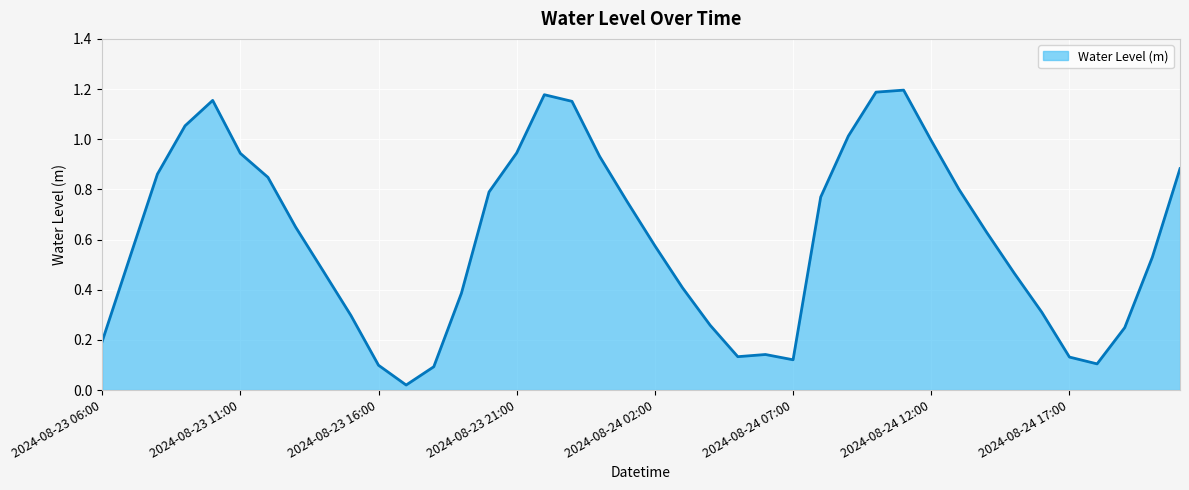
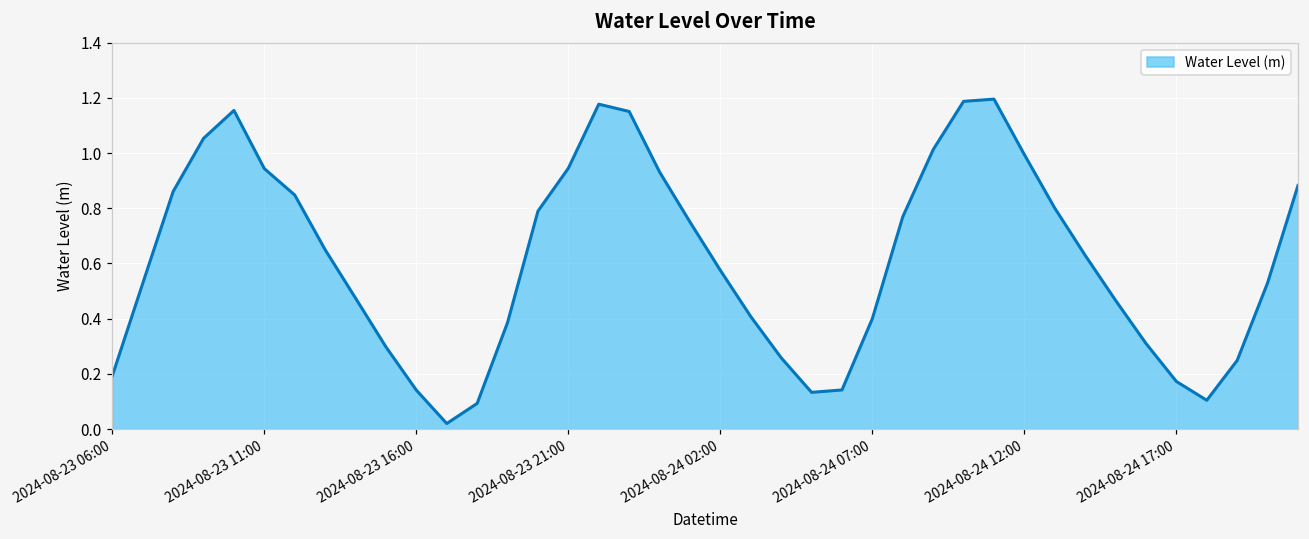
  {
    "2024-08-23 06:00": 0.19,
    "2024-08-23 11:00": 0.94,
-   "2024-08-23 16:00": 0.10,
+   "2024-08-23 16:00": 0.14,
    "2024-08-23 21:00": 0.95,
    "2024-08-24 02:00": 0.58,
-   "2024-08-24 07:00": 0.12,
+   "2024-08-24 07:00": 0.40,
    "2024-08-24 12:00": 0.99,
-   "2024-08-24 17:00": 0.13
+   "2024-08-24 17:00": 0.17
  }
